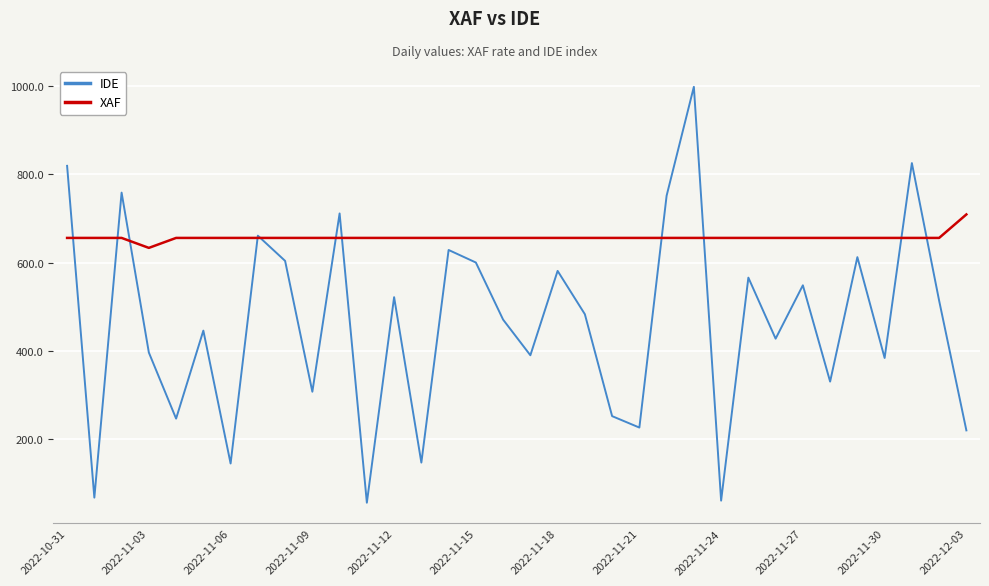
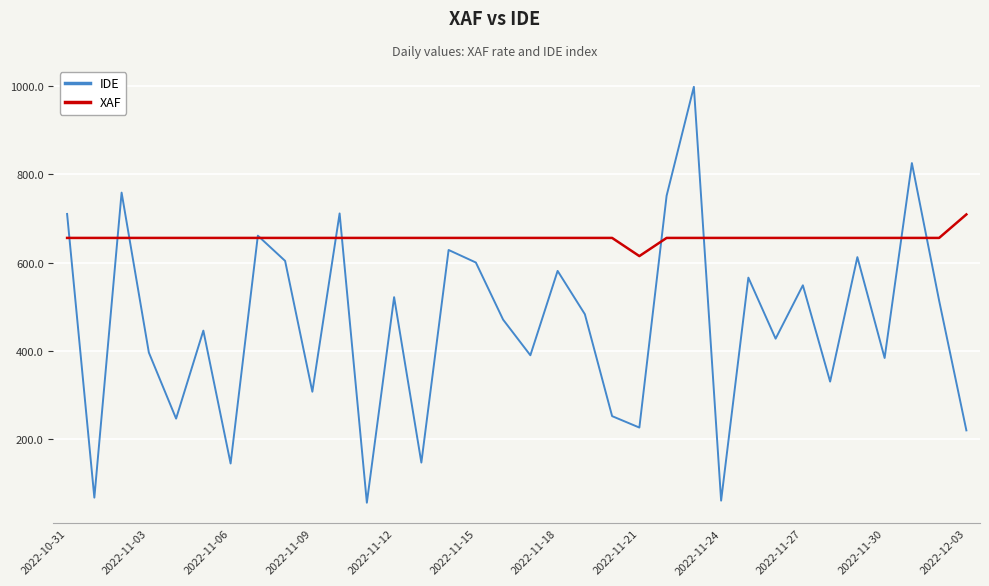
  {
    "IDE": {
-     "2022-10-31": 820,
+     "2022-10-31": 710,
      "2022-11-03": 400,
      "2022-11-06": 150,
      "2022-11-09": 310,
      "2022-11-12": 520,
      "2022-11-15": 600,
      "2022-11-18": 580,
      "2022-11-21": 230,
      "2022-11-24": 60,
      "2022-11-27": 550,
      "2022-11-30": 380,
      "2022-12-03": 220
    },
    "XAF": {
      "2022-10-31": 660,
-     "2022-11-03": 630,
+     "2022-11-03": 660,
      "2022-11-06": 660,
      "2022-11-09": 660,
      "2022-11-12": 660,
      "2022-11-15": 660,
      "2022-11-18": 660,
-     "2022-11-21": 660,
+     "2022-11-21": 610,
      "2022-11-24": 660,
      "2022-11-27": 660,
      "2022-11-30": 660,
      "2022-12-03": 710
    }
  }
